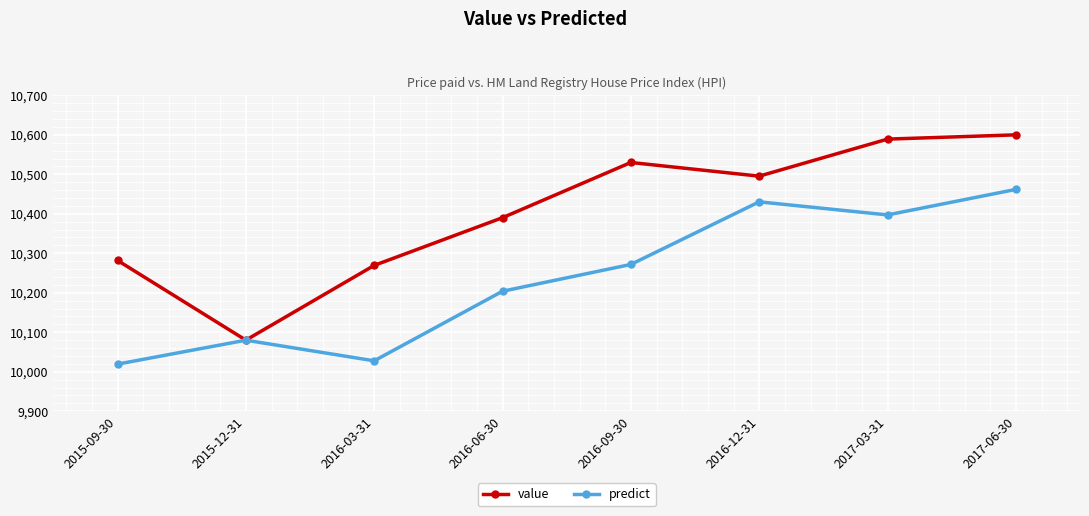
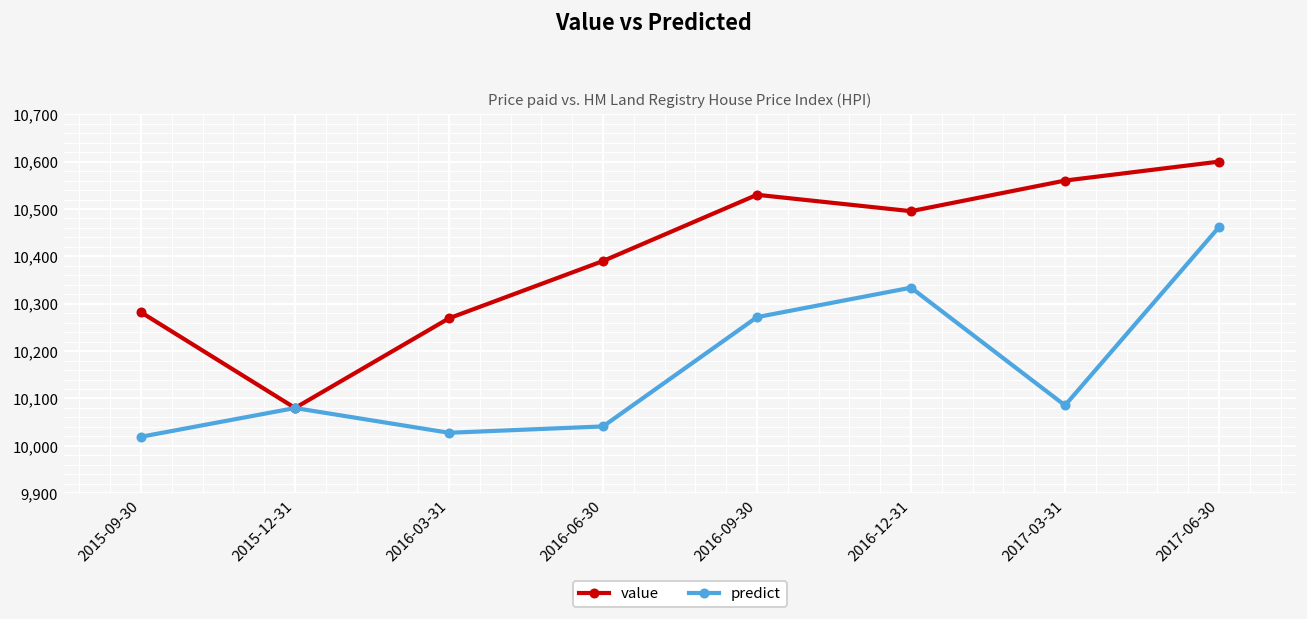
  {
    "value": {
      "2015-09-30": "10,280",
      "2016-03-31": "10,270",
      "2016-06-30": "10,390",
      "2016-09-30": "10,530",
      "2016-12-31": "10,500",
-     "2017-03-31": "10,590",
+     "2017-03-31": "10,560",
      "2017-06-30": "10,600"
    },
    "predict": {
      "2015-09-30": "10,020",
      "2016-03-31": "10,030",
-     "2016-06-30": "10,200",
+     "2016-06-30": "10,040",
      "2016-09-30": "10,270",
-     "2016-12-31": "10,430",
-     "2017-03-31": "10,400",
+     "2016-12-31": "10,330",
+     "2017-03-31": "10,090",
      "2017-06-30": "10,460"
    }
  }
